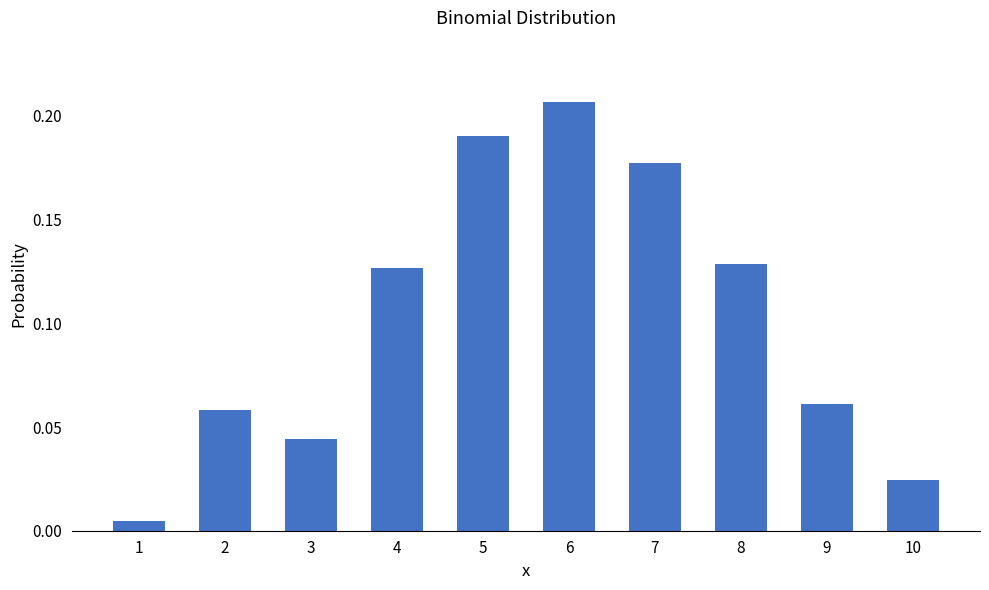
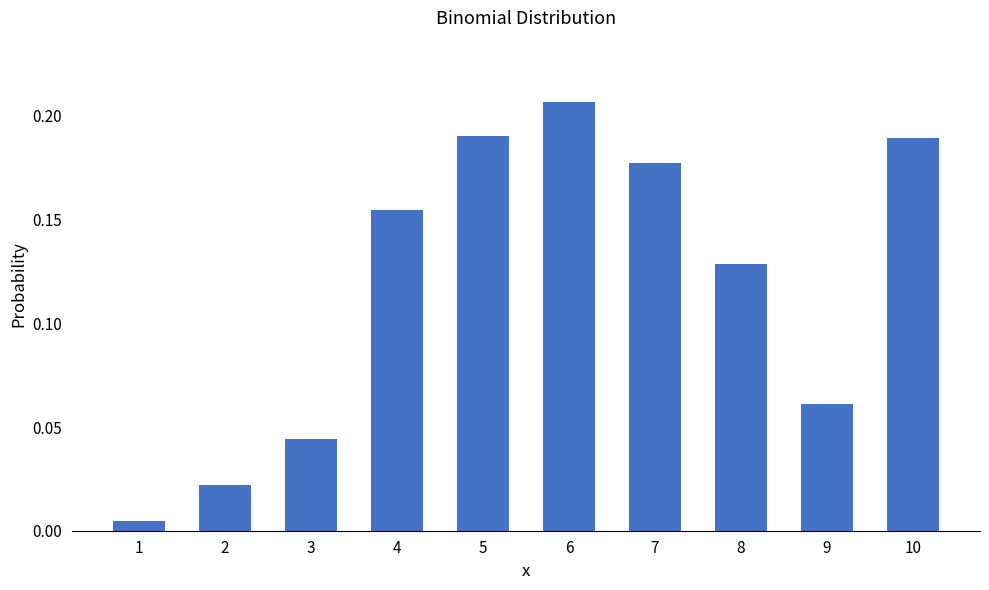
  {
    "1": 0.005,
-   "2": 0.058,
+   "2": 0.022,
    "3": 0.044,
-   "4": 0.127,
+   "4": 0.155,
    "5": 0.190,
    "6": 0.207,
    "7": 0.177,
    "8": 0.129,
    "9": 0.061,
-   "10": 0.024
+   "10": 0.190
  }
